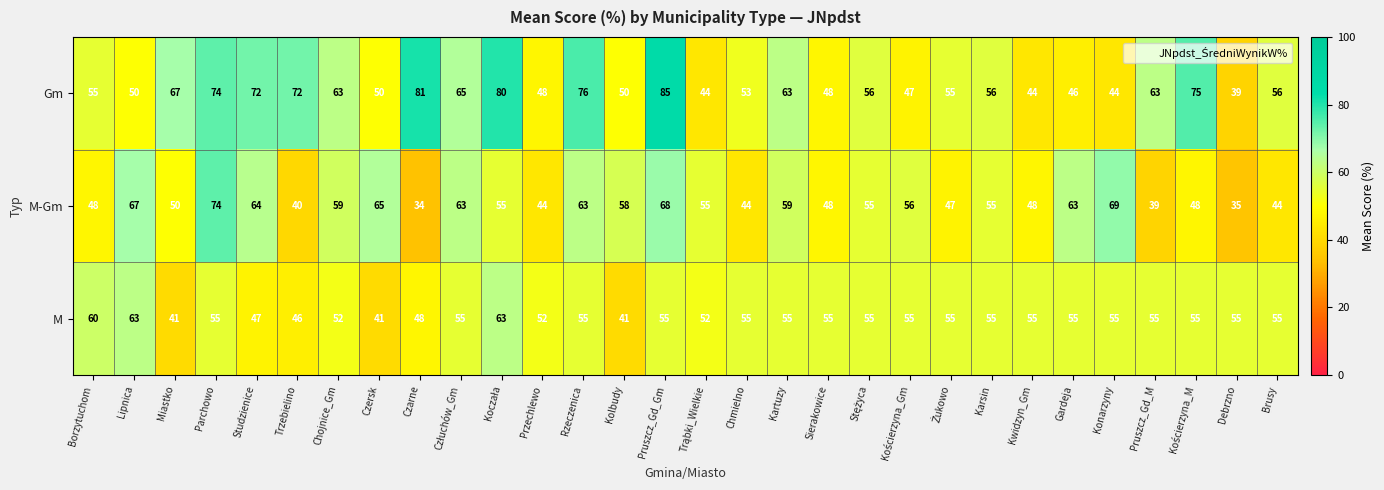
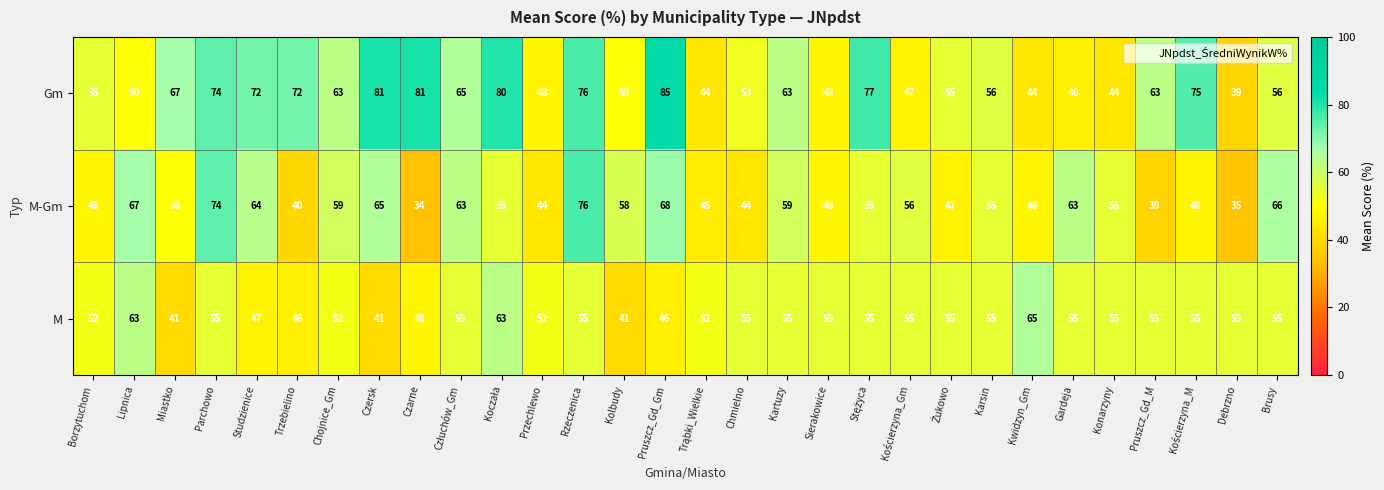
  {
    "Gm": {
      "Borzytuchom": 55,
      "Lipnica": 50,
      "Miastko": 67,
      "Parchowo": 74,
      "Studzienice": 72,
      "Trzebielino": 72,
      "Chojnice_Gm": 63,
-     "Czersk": 50,
+     "Czersk": 81,
      "Czarne": 81,
      "Człuchów_Gm": 65,
      "Koczała": 80,
      "Przechlewo": 48,
      "Rzeczenica": 76,
      "Kolbudy": 50,
      "Pruszcz_Gd_Gm": 85,
      "Trąbki_Wielkie": 44,
      "Chmielno": 53,
      "Kartuzy": 63,
      "Sierakowice": 48,
-     "Stężyca": 56,
+     "Stężyca": 77,
      "Kościerzyna_Gm": 47,
      "Żukowo": 55,
      "Karsin": 56,
      "Kwidzyn_Gm": 44,
      "Gardeja": 46,
      "Konarzyny": 44,
      "Pruszcz_Gd_M": 63,
      "Kościerzyna_M": 75,
      "Debrzno": 39,
      "Brusy": 56
    },
    "M-Gm": {
      "Borzytuchom": 48,
      "Lipnica": 67,
      "Miastko": 50,
      "Parchowo": 74,
      "Studzienice": 64,
      "Trzebielino": 40,
      "Chojnice_Gm": 59,
      "Czersk": 65,
      "Czarne": 34,
      "Człuchów_Gm": 63,
      "Koczała": 55,
      "Przechlewo": 44,
-     "Rzeczenica": 63,
+     "Rzeczenica": 76,
      "Kolbudy": 58,
      "Pruszcz_Gd_Gm": 68,
-     "Trąbki_Wielkie": 55,
+     "Trąbki_Wielkie": 45,
      "Chmielno": 44,
      "Kartuzy": 59,
      "Sierakowice": 48,
      "Stężyca": 55,
      "Kościerzyna_Gm": 56,
      "Żukowo": 47,
      "Karsin": 55,
      "Kwidzyn_Gm": 48,
      "Gardeja": 63,
-     "Konarzyny": 69,
+     "Konarzyny": 55,
      "Pruszcz_Gd_M": 39,
      "Kościerzyna_M": 48,
      "Debrzno": 35,
-     "Brusy": 44
+     "Brusy": 66
    },
    "M": {
-     "Borzytuchom": 60,
+     "Borzytuchom": 52,
      "Lipnica": 63,
      "Miastko": 41,
      "Parchowo": 55,
      "Studzienice": 47,
      "Trzebielino": 46,
      "Chojnice_Gm": 52,
      "Czersk": 41,
      "Czarne": 48,
      "Człuchów_Gm": 55,
      "Koczała": 63,
      "Przechlewo": 52,
      "Rzeczenica": 55,
      "Kolbudy": 41,
-     "Pruszcz_Gd_Gm": 55,
+     "Pruszcz_Gd_Gm": 46,
      "Trąbki_Wielkie": 52,
      "Chmielno": 55,
      "Kartuzy": 55,
      "Sierakowice": 55,
      "Stężyca": 55,
      "Kościerzyna_Gm": 55,
      "Żukowo": 55,
      "Karsin": 55,
-     "Kwidzyn_Gm": 55,
+     "Kwidzyn_Gm": 65,
      "Gardeja": 55,
      "Konarzyny": 55,
      "Pruszcz_Gd_M": 55,
      "Kościerzyna_M": 55,
      "Debrzno": 55,
      "Brusy": 55
    }
  }
